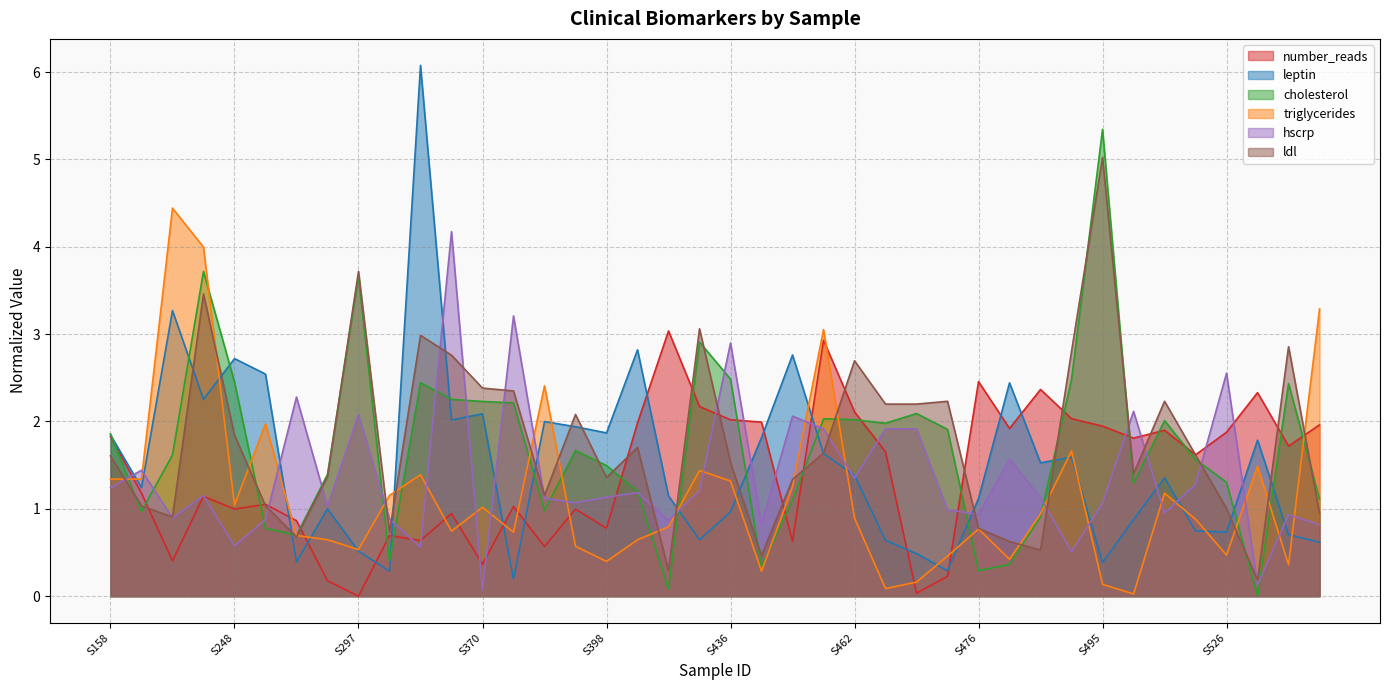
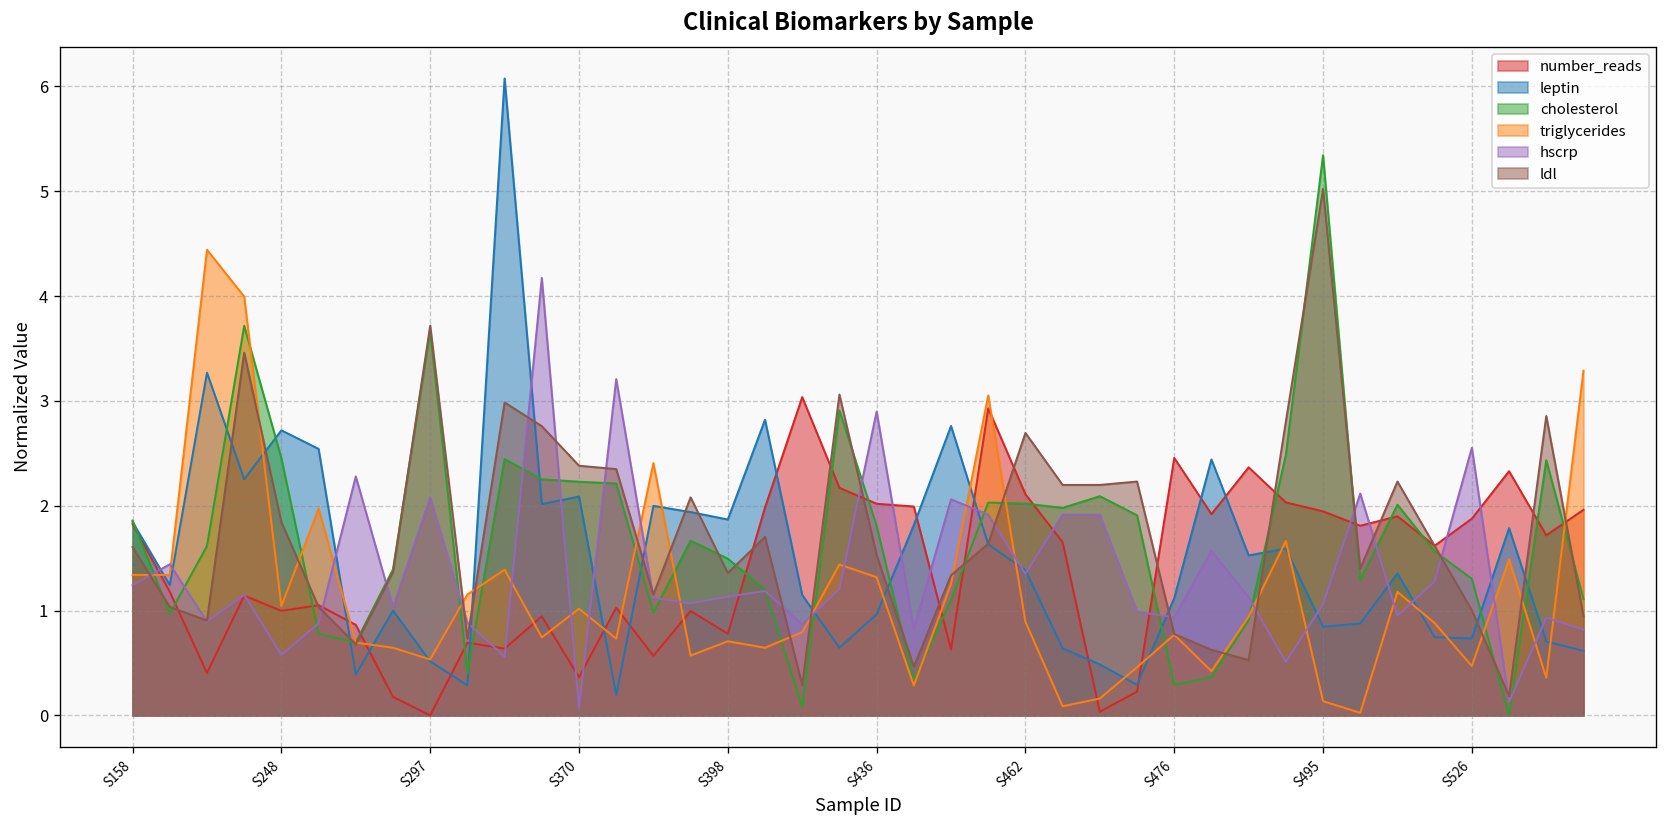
  {
    "number_reads": {
      "S248": 1.0,
      "S297": 0.0,
      "S370": 0.4,
      "S398": 0.8,
      "S436": 2.0,
      "S462": 2.1,
      "S476": 2.5,
      "S495": 1.9,
      "S526": 1.9
    },
    "leptin": {
      "S248": 2.7,
      "S370": 2.1,
      "S398": 1.9,
      "S436": 1.0,
      "S462": 1.4,
      "S476": 1.1,
-     "S495": 0.4,
+     "S495": 0.8,
      "S526": 0.7
    },
    "cholesterol": {
      "S248": 2.5,
      "S297": 3.7,
      "S370": 2.2,
      "S398": 1.5,
-     "S436": 2.5,
+     "S436": 1.8,
      "S462": 2.0,
      "S476": 0.3,
      "S495": 5.3,
      "S526": 1.3
    },
    "triglycerides": {
      "S158": 1.3,
      "S248": 1.0,
      "S370": 1.0,
-     "S398": 0.4,
+     "S398": 0.7,
      "S436": 1.3,
      "S462": 0.9,
      "S495": 0.1,
      "S526": 0.5
    },
    "hscrp": {
      "S158": 1.2,
      "S248": 0.6,
      "S297": 2.1,
      "S370": 0.1,
      "S398": 1.1,
      "S436": 2.9,
      "S462": 1.4,
      "S476": 0.9,
      "S495": 1.1,
      "S526": 2.6
    },
    "ldl": {
      "S158": 1.6,
      "S248": 1.8,
      "S297": 3.7,
      "S370": 2.4,
      "S398": 1.4,
      "S436": 1.5,
      "S462": 2.7,
      "S495": 5.0,
      "S526": 1.0
    }
  }
